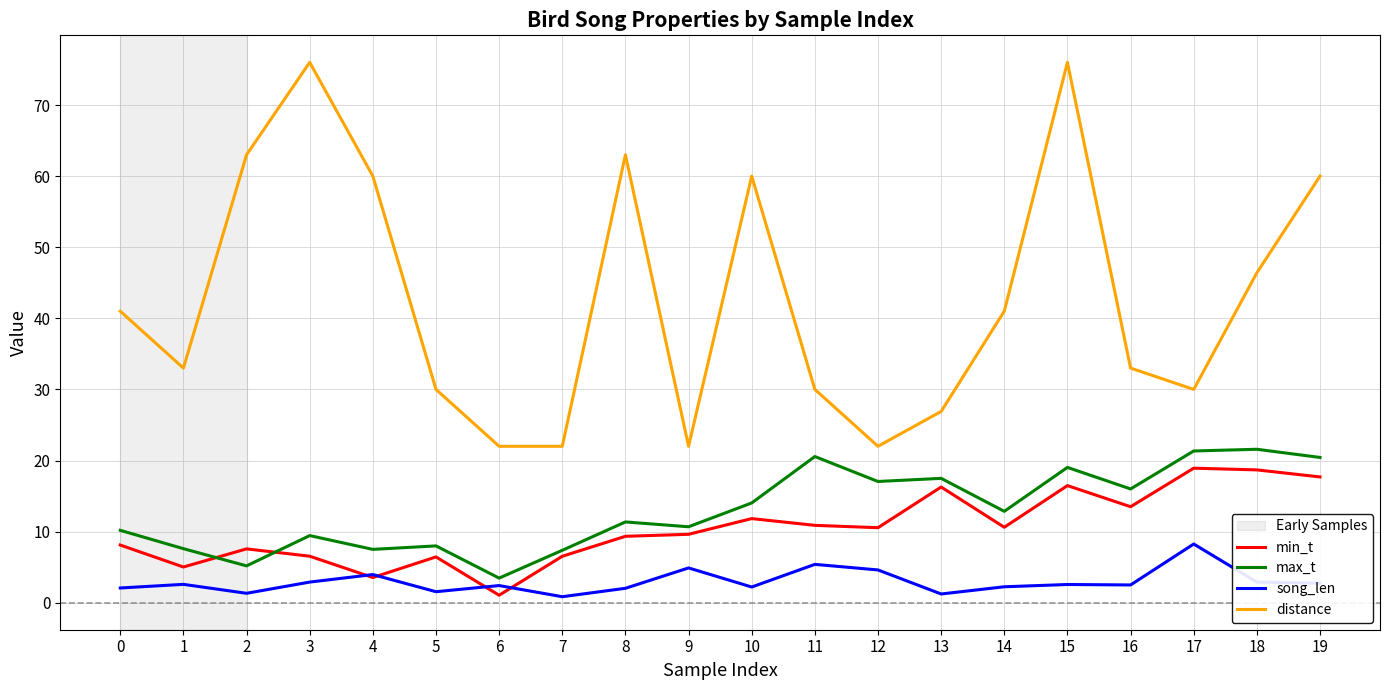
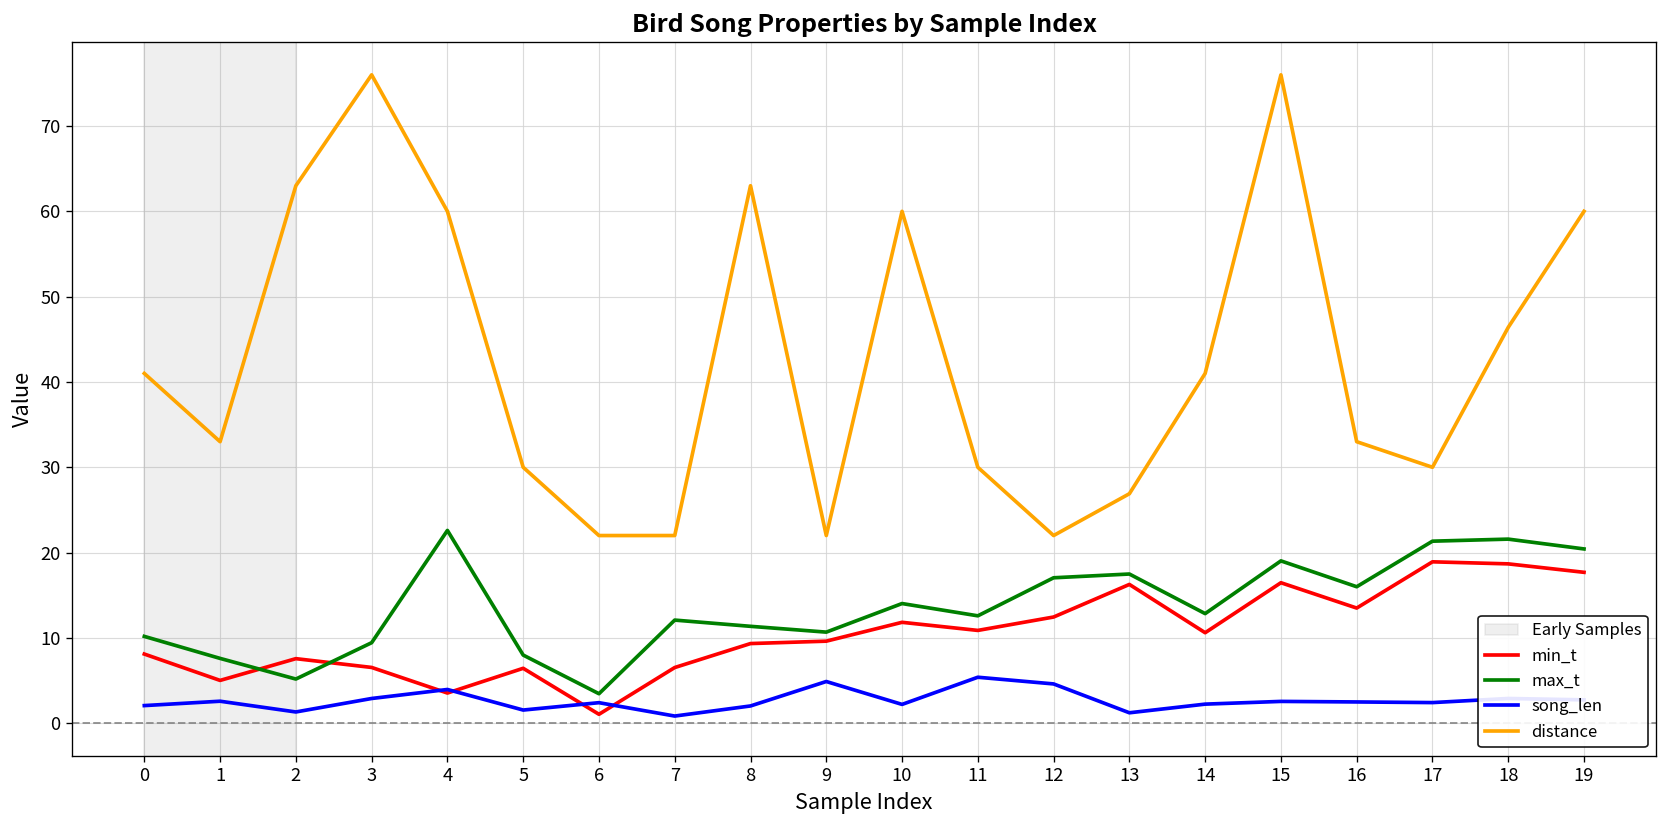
  {
    "min_t": {
      "0": 8,
      "1": 5,
      "2": 8,
      "3": 7,
      "4": 4,
      "5": 6,
      "6": 1,
      "7": 7,
      "8": 9,
      "9": 10,
      "10": 12,
      "11": 11,
-     "12": 11,
+     "12": 12,
      "13": 16,
      "14": 11,
      "15": 16,
      "16": 14,
      "17": 19,
      "18": 19,
      "19": 18
    },
    "max_t": {
      "0": 10,
      "1": 8,
      "2": 5,
      "3": 9,
-     "4": 8,
+     "4": 23,
      "5": 8,
      "6": 3,
-     "7": 7,
+     "7": 12,
      "8": 11,
      "9": 11,
      "10": 14,
-     "11": 21,
+     "11": 13,
      "12": 17,
      "13": 17,
      "14": 13,
      "15": 19,
      "16": 16,
      "17": 21,
      "18": 22,
      "19": 20
    },
    "song_len": {
      "0": 2,
      "1": 3,
      "2": 1,
      "3": 3,
      "4": 4,
      "5": 2,
      "6": 2,
      "7": 1,
      "8": 2,
      "9": 5,
      "10": 2,
      "11": 5,
      "12": 5,
      "13": 1,
      "14": 2,
      "15": 3,
      "16": 2,
-     "17": 8
+     "17": 2
    },
    "distance": {
      "0": 41,
      "1": 33,
      "2": 63,
      "3": 76,
      "4": 60,
      "5": 30,
      "6": 22,
      "7": 22,
      "8": 63,
      "9": 22,
      "10": 60,
      "11": 30,
      "12": 22,
      "13": 27,
      "14": 41,
      "15": 76,
      "16": 33,
      "17": 30,
      "18": 46,
      "19": 60
    }
  }
